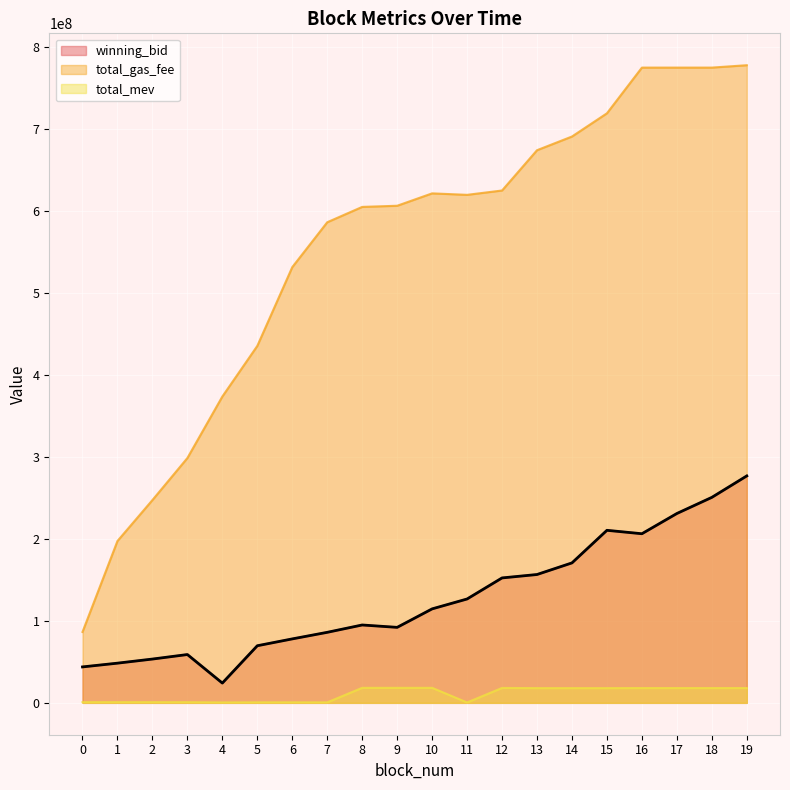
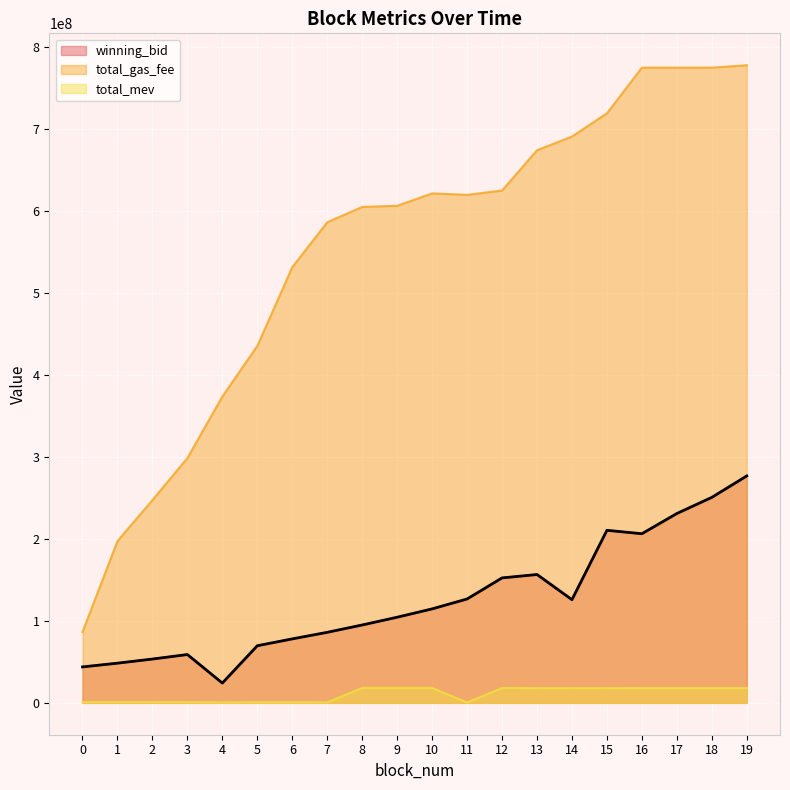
  {
    "winning_bid": {
      "0": 40000000,
      "1": 50000000,
      "2": 50000000,
      "3": 60000000,
      "4": 20000000,
      "5": 70000000,
      "6": 80000000,
      "7": 90000000,
      "8": 90000000,
-     "9": 90000000,
+     "9": 100000000,
      "10": 110000000,
      "11": 130000000,
      "12": 150000000,
      "13": 160000000,
-     "14": 170000000,
+     "14": 130000000,
      "15": 210000000,
      "16": 210000000,
      "17": 230000000,
      "18": 250000000,
      "19": 280000000
    }
  }
